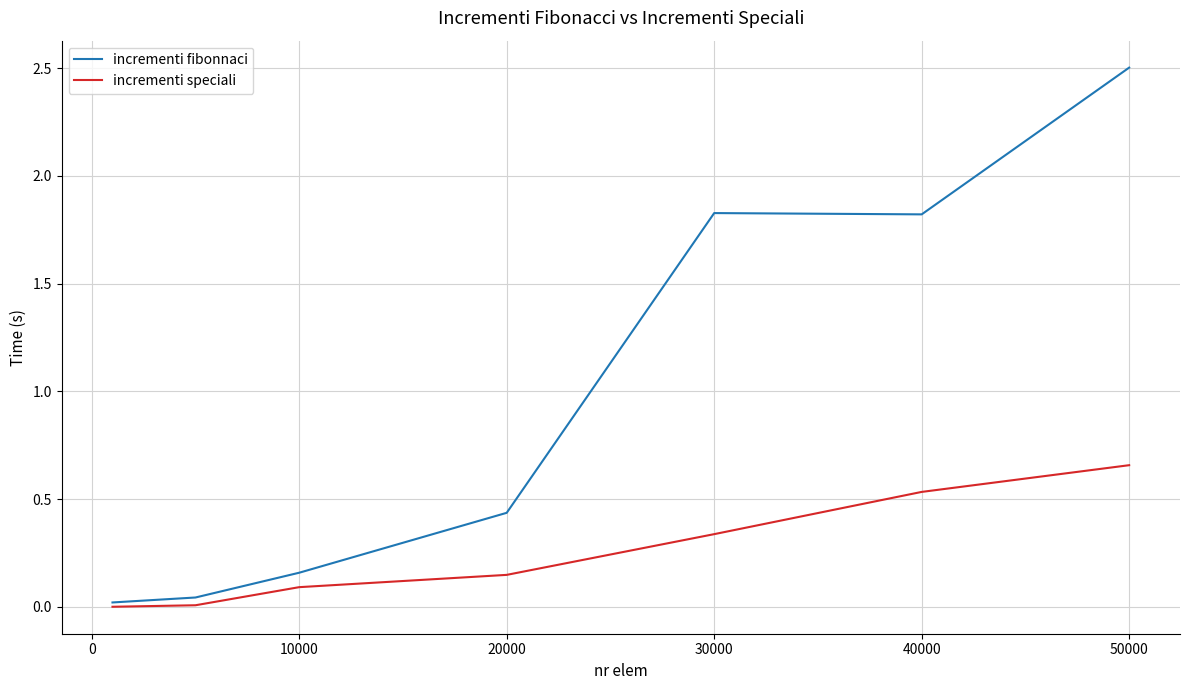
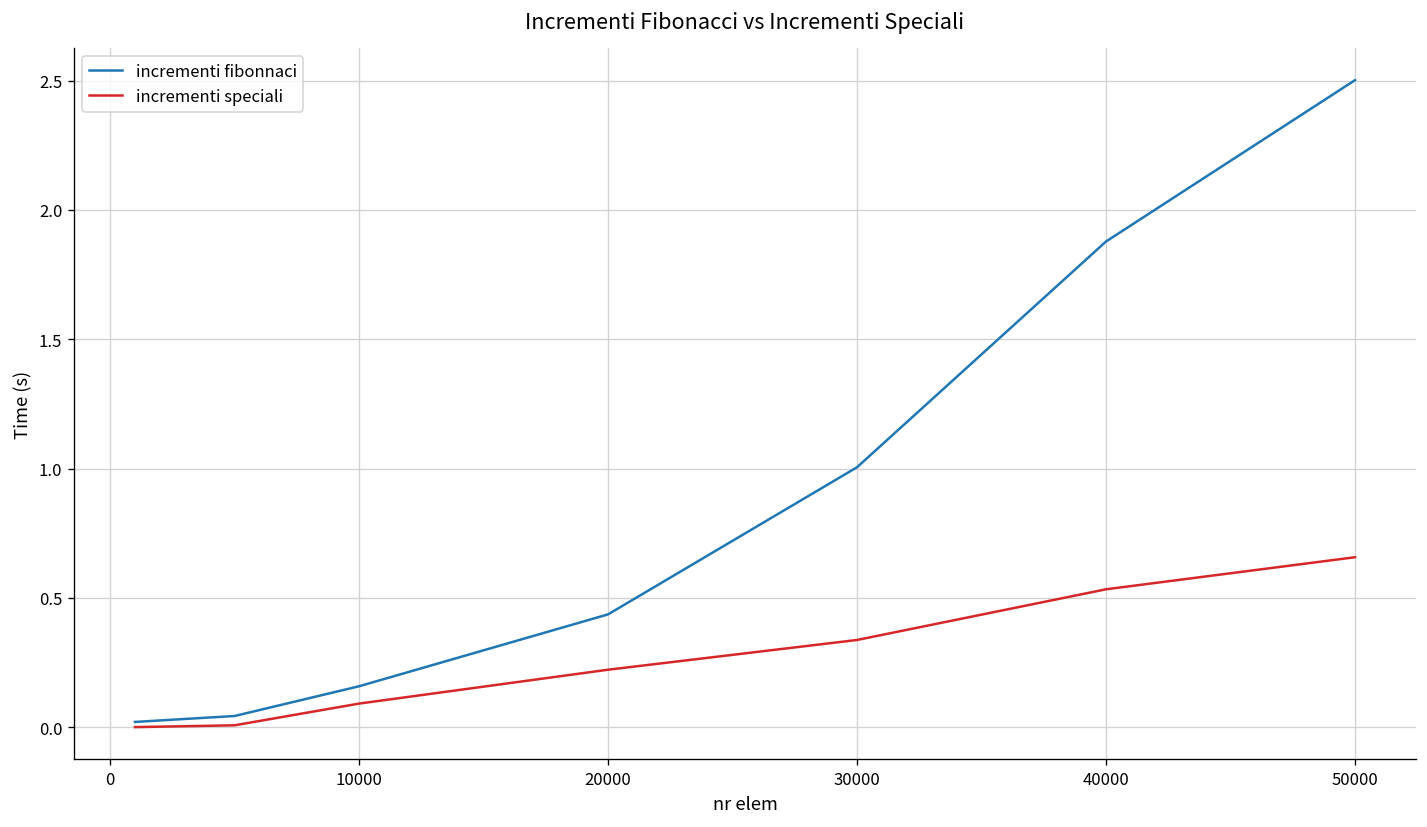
  {
    "incrementi fibonnaci": {
      "10000": 0.16,
      "20000": 0.44,
-     "30000": 1.83,
-     "40000": 1.82,
+     "30000": 1.01,
+     "40000": 1.88,
      "50000": 2.50
    },
    "incrementi speciali": {
      "10000": 0.09,
-     "20000": 0.15,
+     "20000": 0.22,
      "30000": 0.34,
      "40000": 0.53,
      "50000": 0.66
    }
  }
